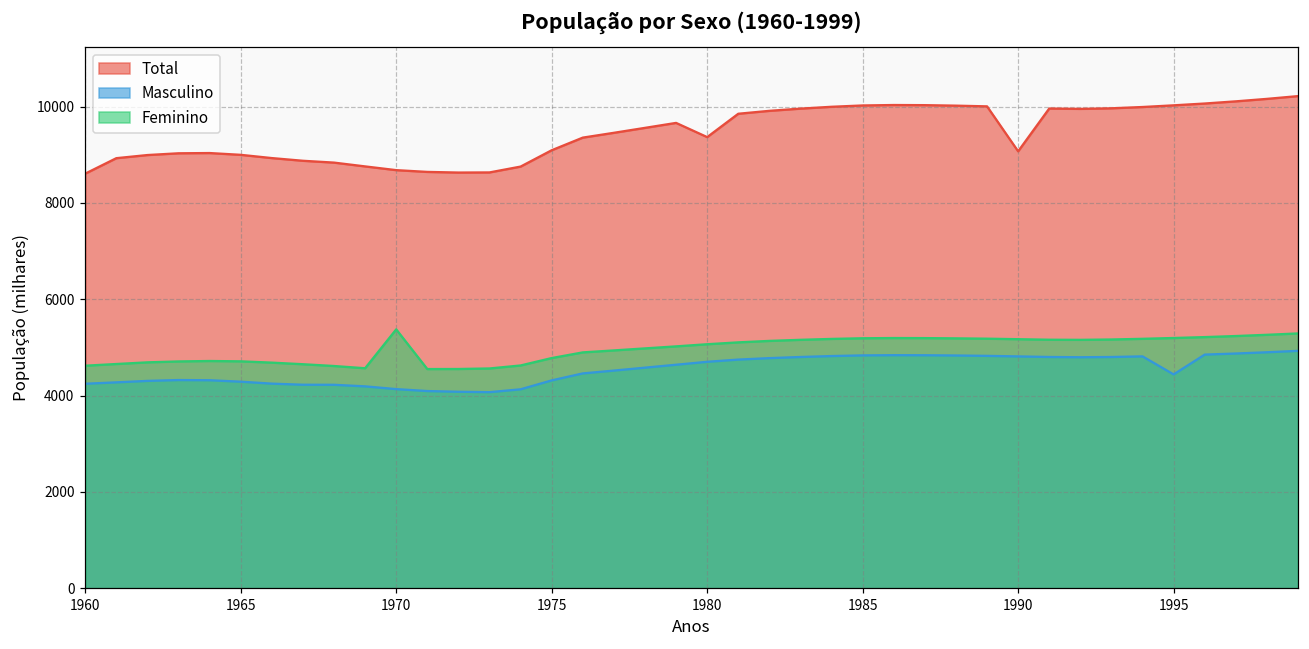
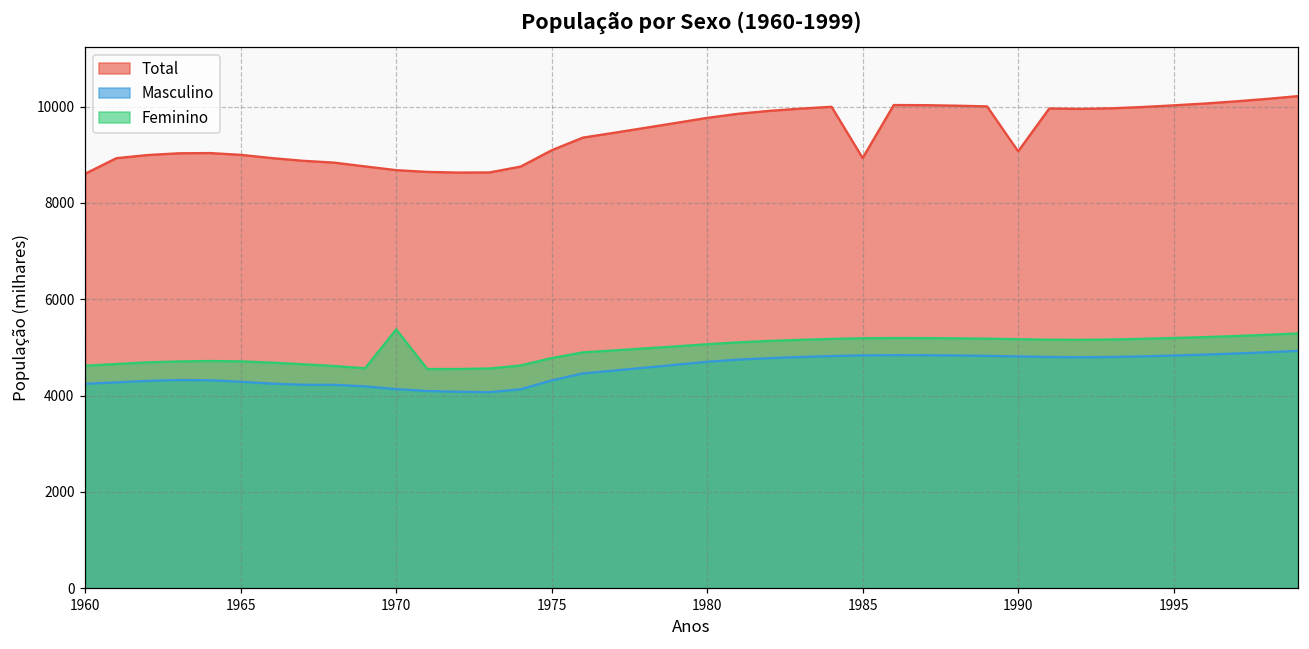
  {
    "Total": {
      "1960": 8600,
      "1965": 9000,
      "1970": 8700,
      "1975": 9100,
-     "1980": 9400,
-     "1985": 10000,
+     "1980": 9800,
+     "1985": 8900,
      "1990": 9100,
      "1995": 10000
    },
    "Masculino": {
      "1960": 4200,
      "1965": 4300,
      "1970": 4100,
      "1975": 4300,
      "1980": 4700,
      "1985": 4800,
      "1990": 4800,
-     "1995": 4400
+     "1995": 4800
    },
    "Feminino": {
      "1960": 4600,
      "1965": 4700,
      "1970": 5400,
      "1975": 4800,
      "1980": 5100,
      "1985": 5200,
      "1990": 5200,
      "1995": 5200
    }
  }
